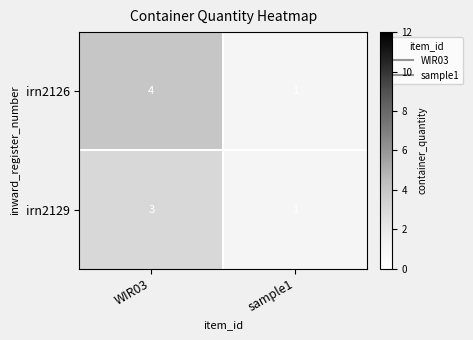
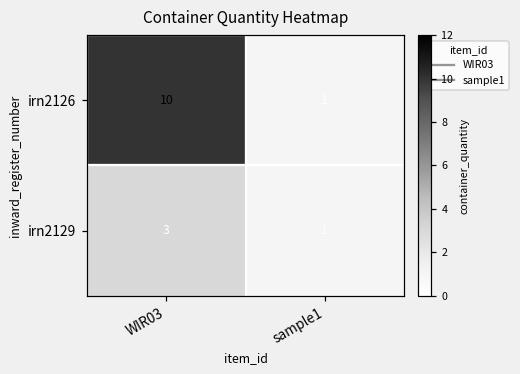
  {
    "irn2126": {
-     "WIR03": 4
+     "WIR03": 10
    }
  }
